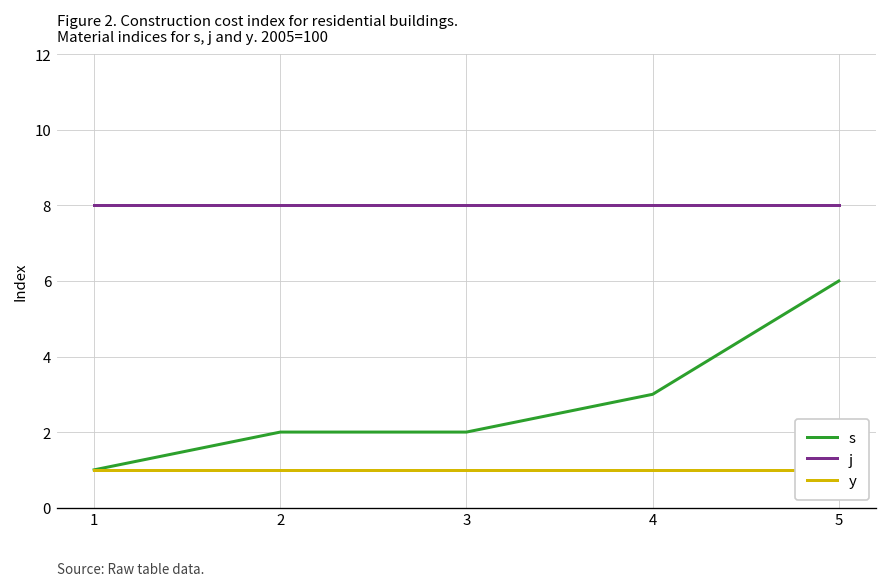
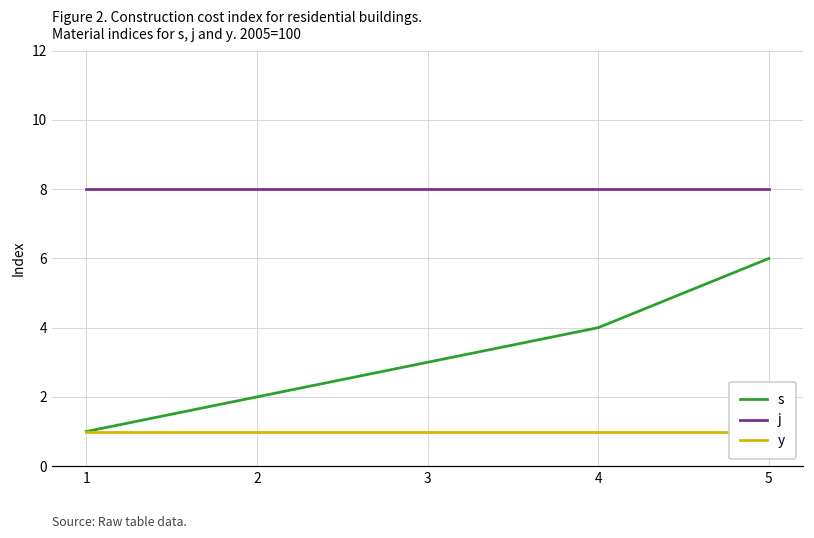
  {
    "s": {
      "2": 2,
-     "3": 2,
-     "4": 3,
+     "3": 3,
+     "4": 4,
      "5": 6
    },
    "j": {
      "1": 8,
      "2": 8,
      "3": 8,
      "4": 8,
      "5": 8
    },
    "y": {
      "2": 1,
      "3": 1,
      "4": 1
    }
  }
